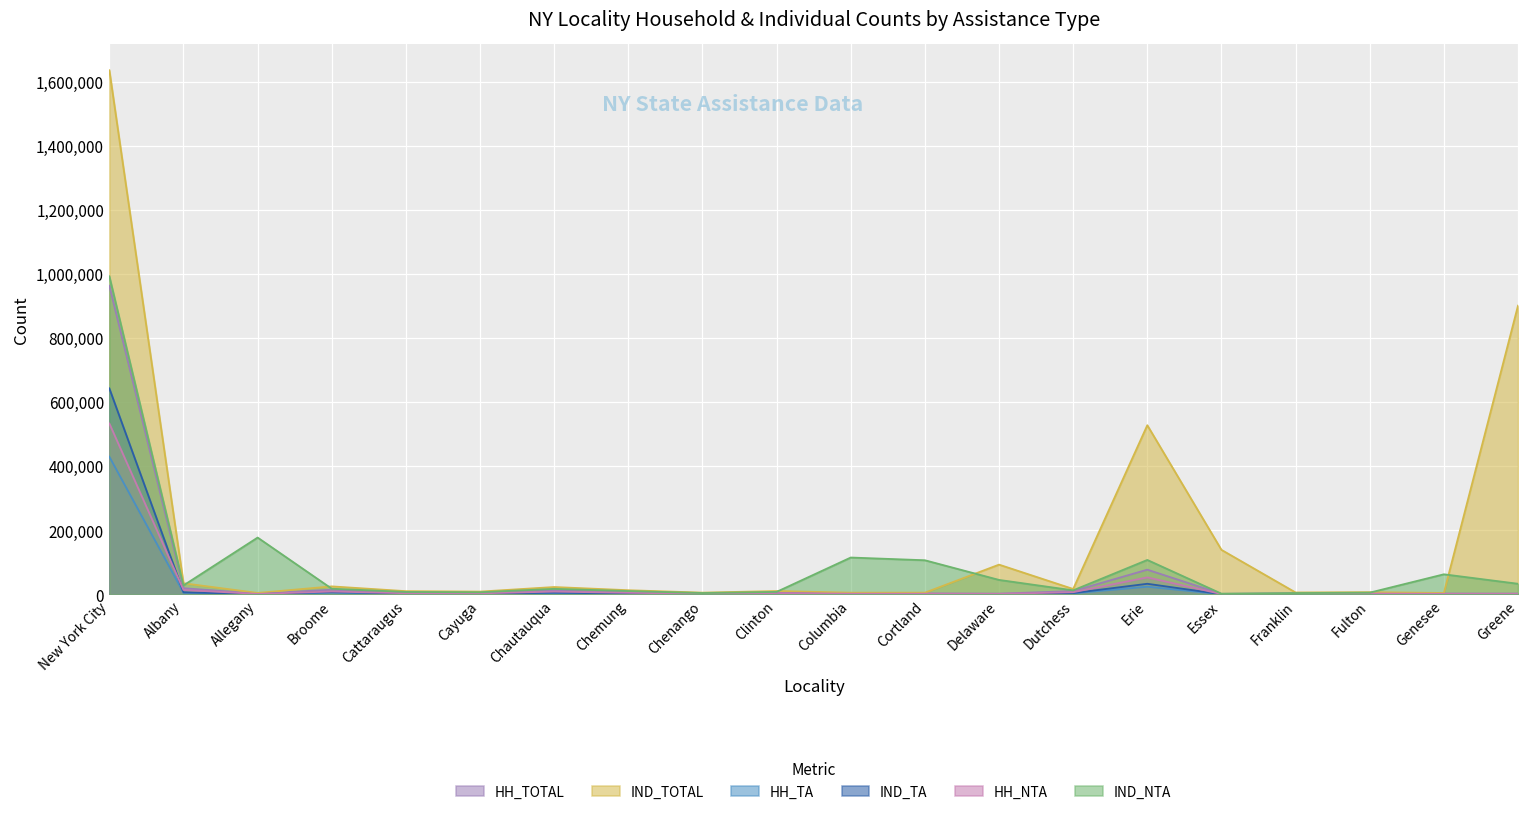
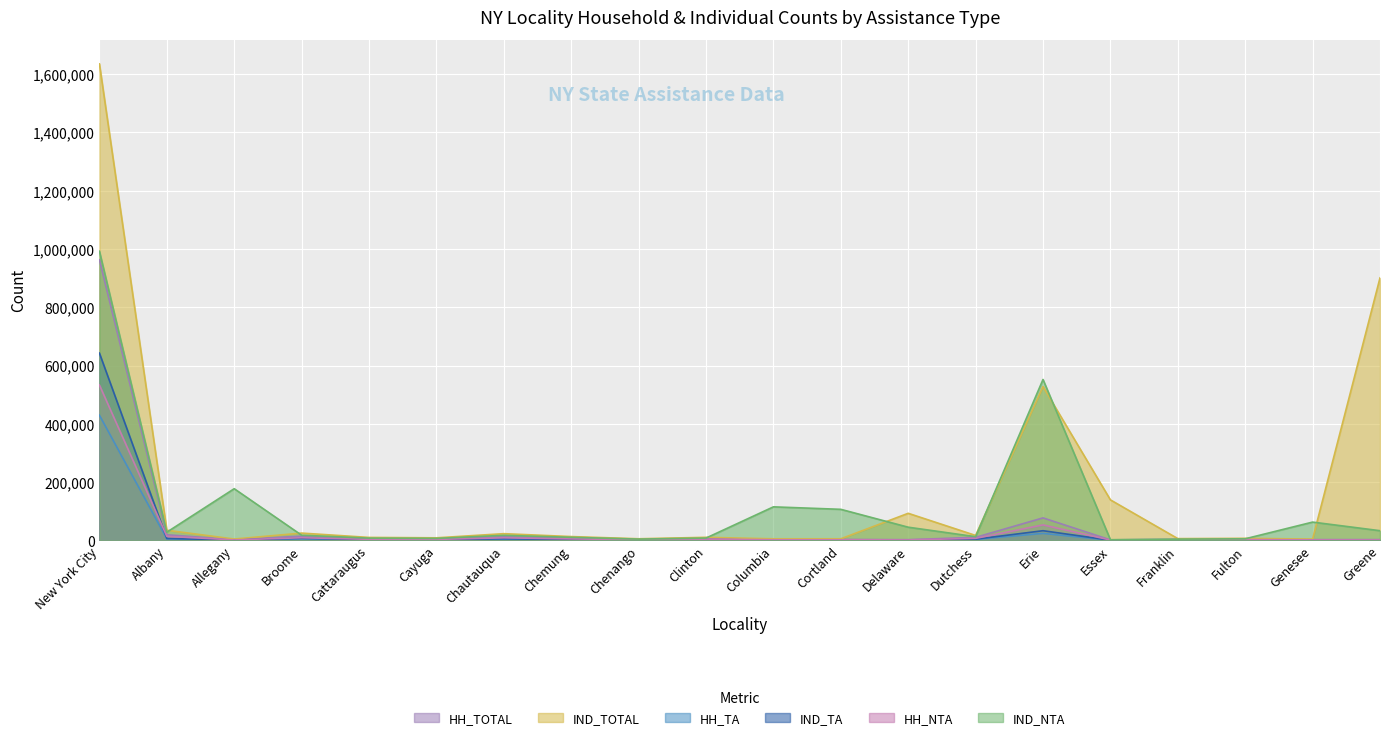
  {
    "IND_TOTAL": {
      "New York City": "1,640,000",
      "Delaware": "90,000",
      "Erie": "530,000",
      "Essex": "140,000",
      "Greene": "900,000"
    },
    "IND_NTA": {
      "New York City": "990,000",
      "Allegany": "180,000",
      "Columbia": "120,000",
      "Cortland": "110,000",
      "Delaware": "50,000",
-     "Erie": "110,000",
+     "Erie": "550,000",
      "Genesee": "60,000",
      "Greene": "30,000"
    }
  }
